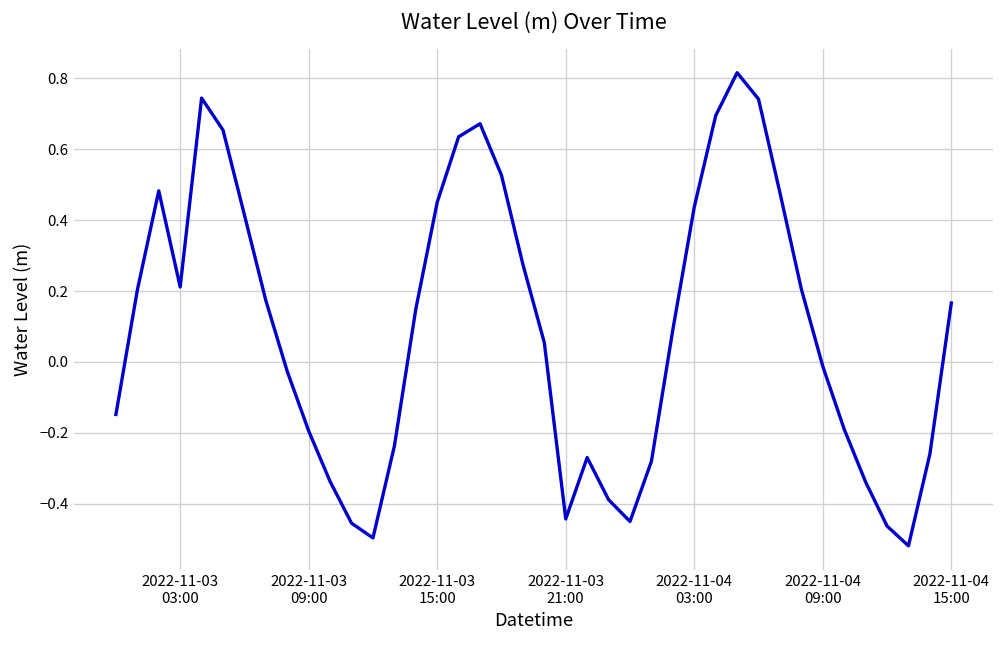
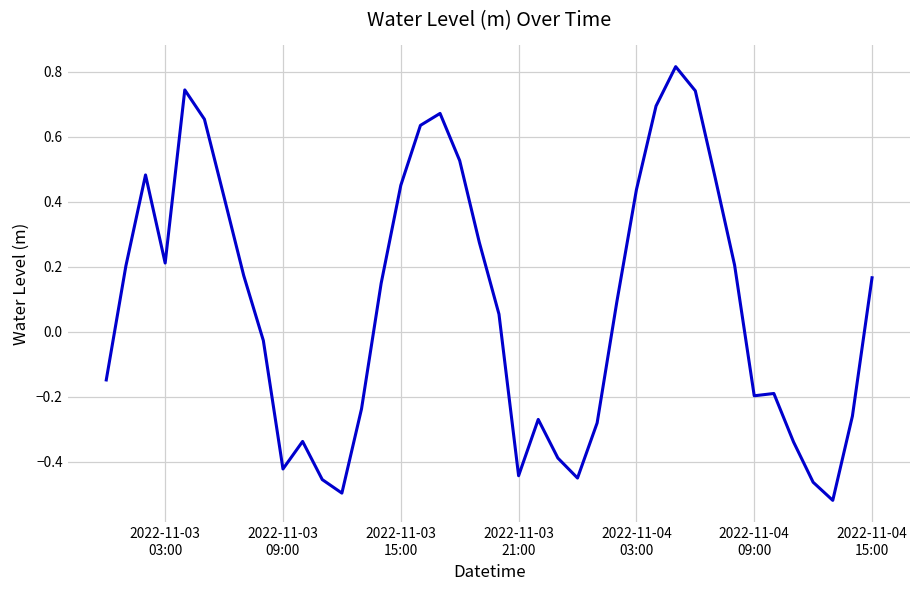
  {
    "2022-11-03 03:00": 0.21,
-   "2022-11-03 09:00": -0.19,
+   "2022-11-03 09:00": -0.42,
    "2022-11-03 15:00": 0.45,
    "2022-11-03 21:00": -0.44,
    "2022-11-04 03:00": 0.44,
-   "2022-11-04 09:00": -0.01,
+   "2022-11-04 09:00": -0.20,
    "2022-11-04 15:00": 0.17
  }
